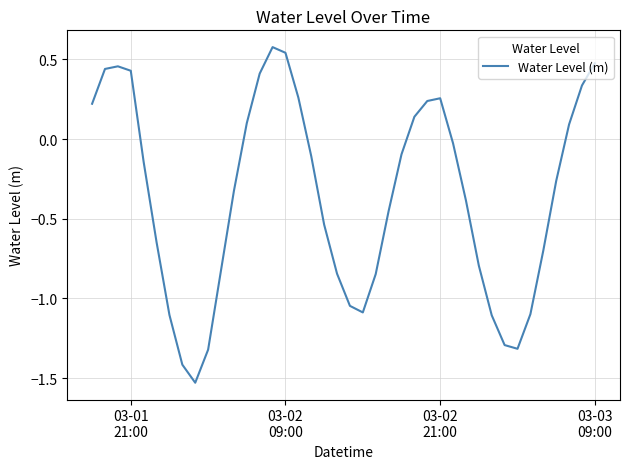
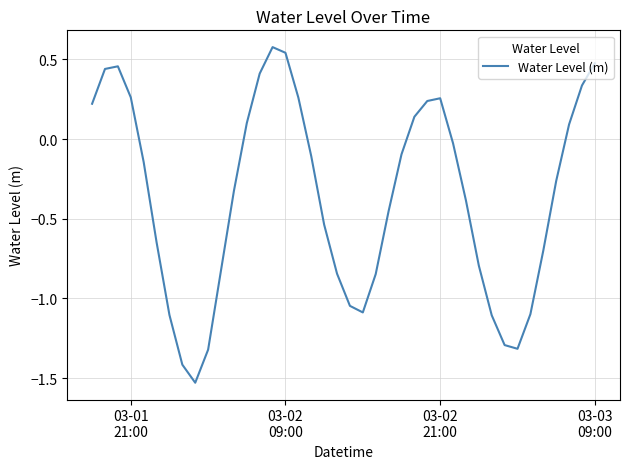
  {
-   "03-01 21:00": 0.43,
+   "03-01 21:00": 0.26,
    "03-02 09:00": 0.54,
    "03-02 21:00": 0.26
  }
